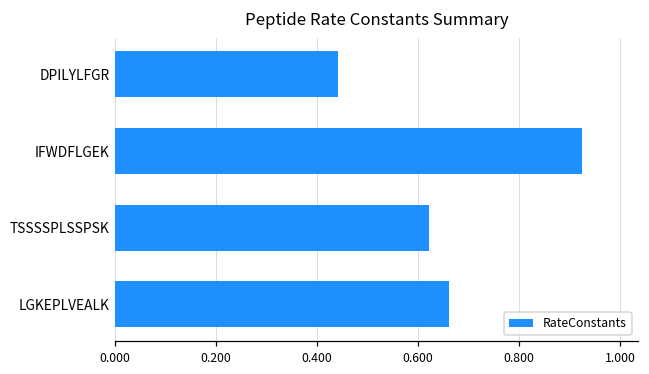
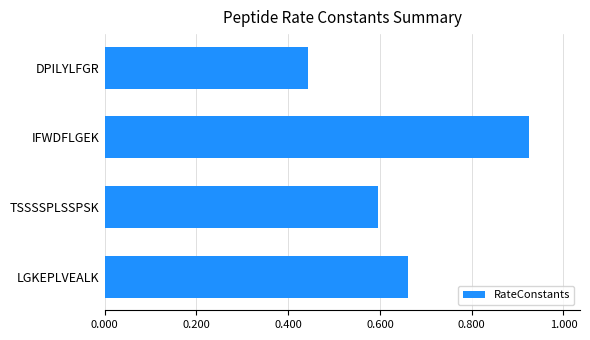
  {
    "DPILYLFGR": 0.44,
    "IFWDFLGEK": 0.92,
-   "TSSSSPLSSPSK": 0.62,
+   "TSSSSPLSSPSK": 0.59,
    "LGKEPLVEALK": 0.66
  }
